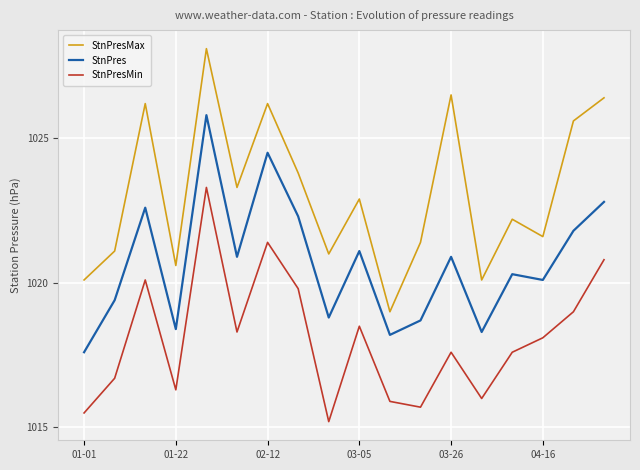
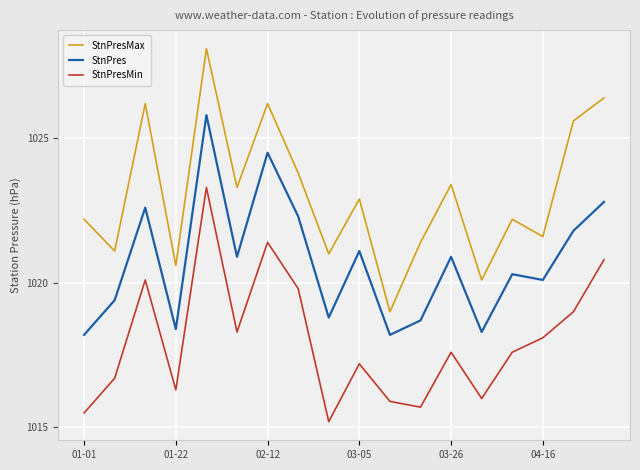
  {
    "StnPresMax": {
-     "01-01": 1020.1,
+     "01-01": 1022.2,
      "01-22": 1020.6,
      "02-12": 1026.2,
      "03-05": 1022.9,
-     "03-26": 1026.5,
+     "03-26": 1023.4,
      "04-16": 1021.6
    },
    "StnPres": {
-     "01-01": 1017.6,
+     "01-01": 1018.2,
      "01-22": 1018.4,
      "02-12": 1024.5,
      "03-05": 1021.1,
      "03-26": 1020.9,
      "04-16": 1020.1
    },
    "StnPresMin": {
      "01-01": 1015.5,
      "01-22": 1016.3,
      "02-12": 1021.4,
-     "03-05": 1018.5,
+     "03-05": 1017.2,
      "03-26": 1017.6,
      "04-16": 1018.1
    }
  }
